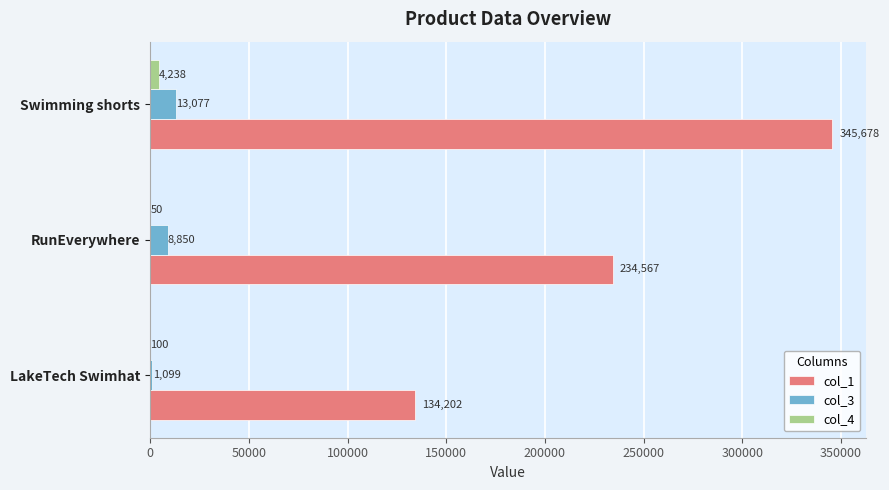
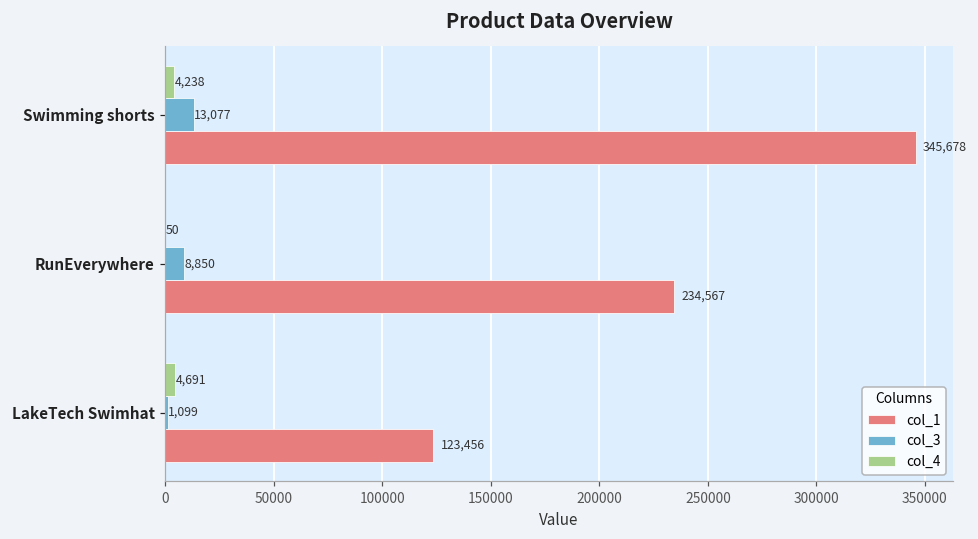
  {
    "col_1": {
      "Swimming shorts": "345,678",
      "RunEverywhere": "234,567",
-     "LakeTech Swimhat": "134,202"
+     "LakeTech Swimhat": "123,456"
    },
    "col_3": {
      "Swimming shorts": "13,077",
      "RunEverywhere": "8,850",
      "LakeTech Swimhat": "1,099"
    },
    "col_4": {
      "Swimming shorts": "4,238",
      "RunEverywhere": "50",
-     "LakeTech Swimhat": "100"
+     "LakeTech Swimhat": "4,691"
    }
  }
